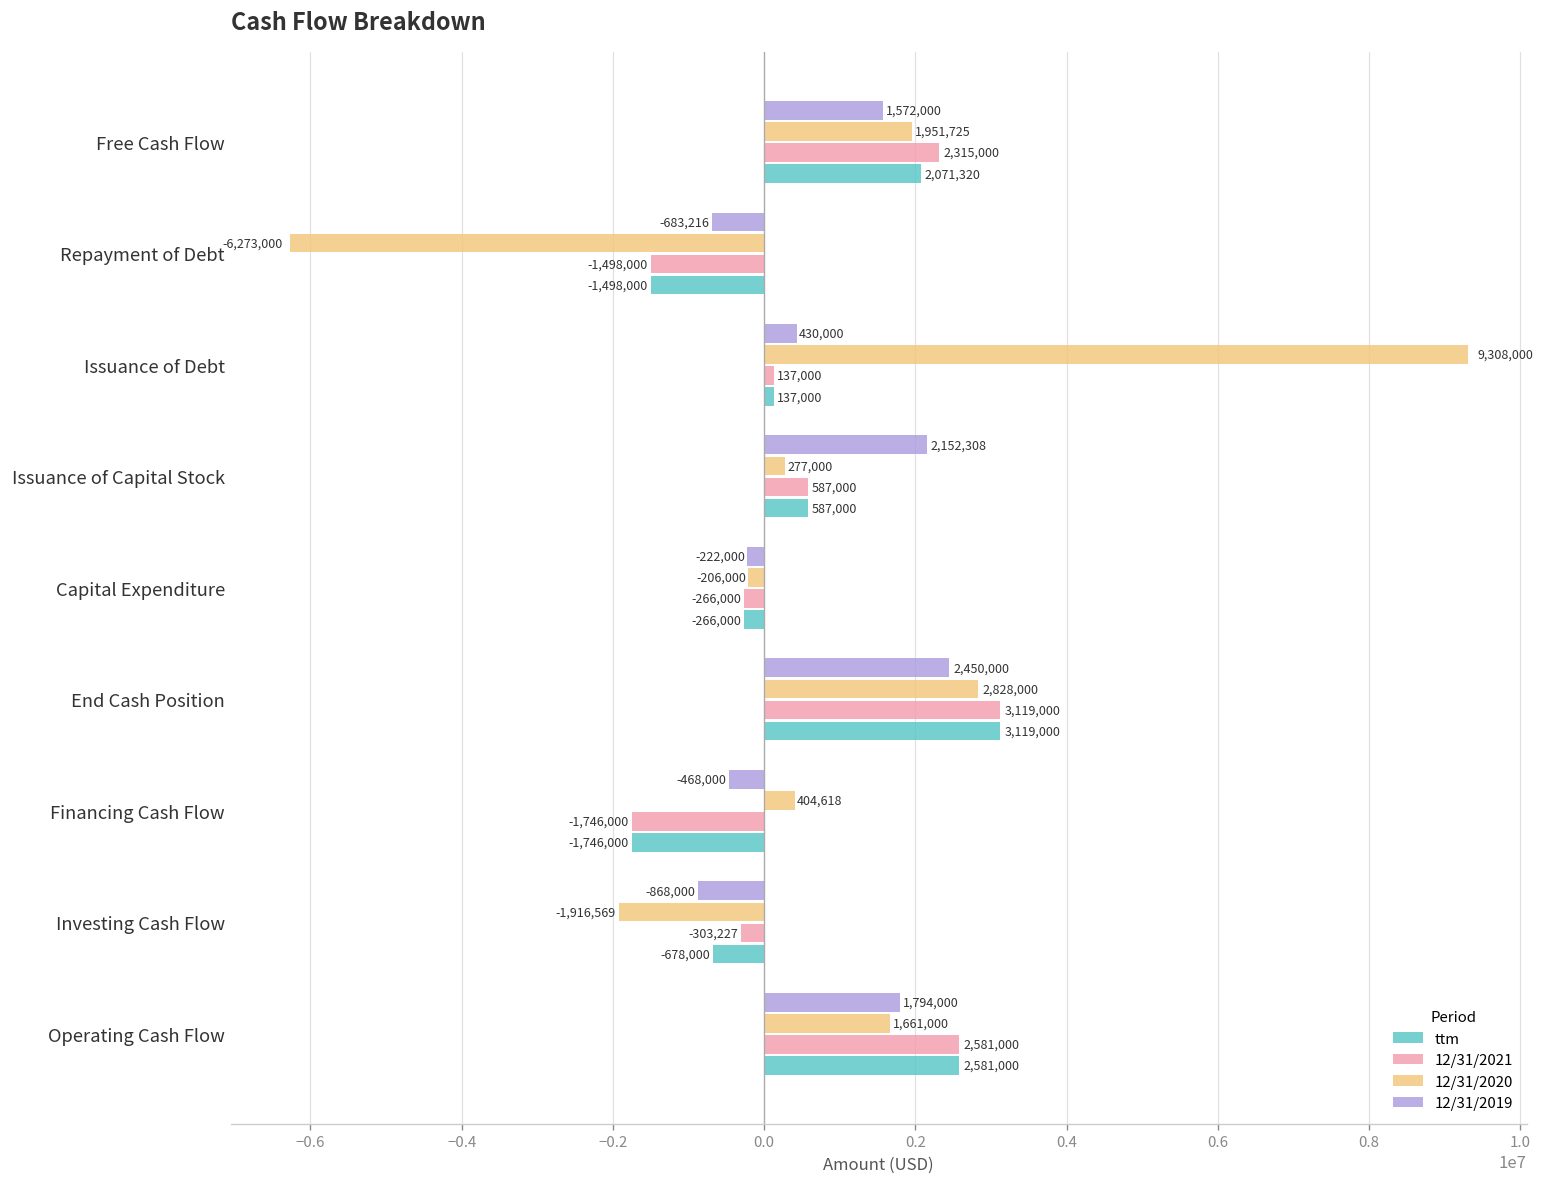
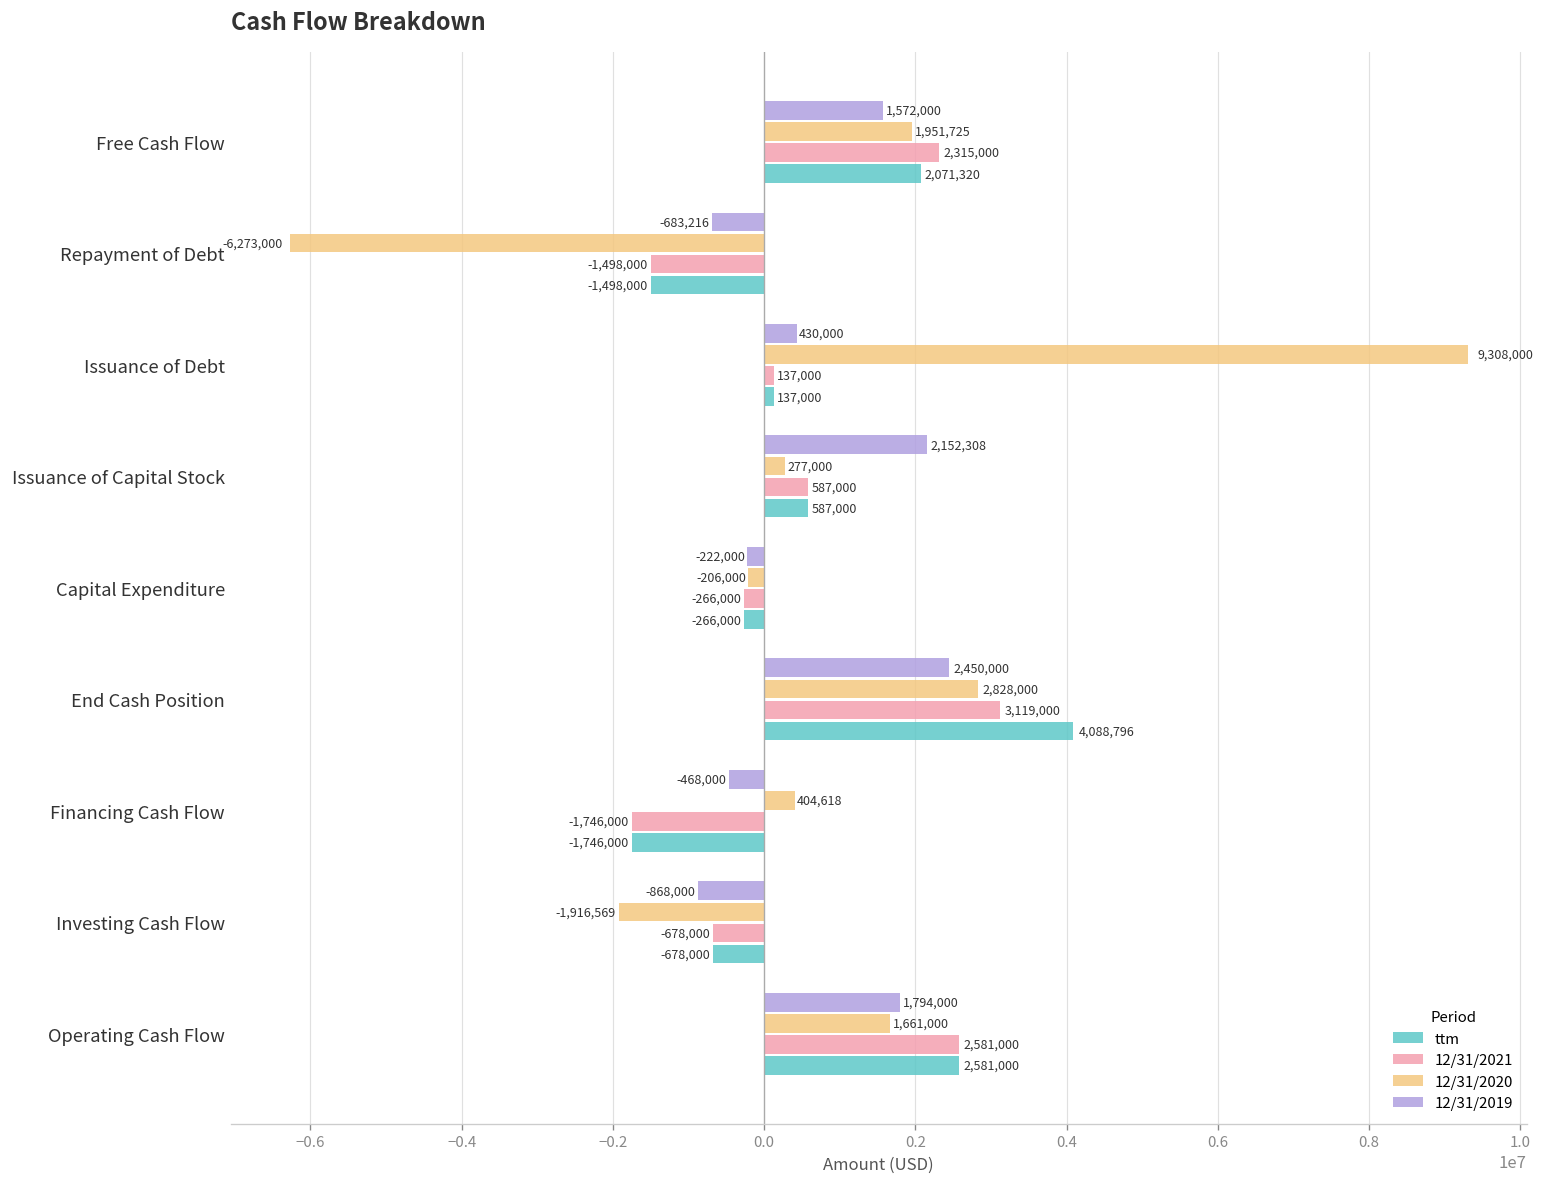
  {
    "ttm": {
      "Free Cash Flow": "2,071,320",
      "Repayment of Debt": "-1,498,000",
      "Issuance of Debt": "137,000",
      "Issuance of Capital Stock": "587,000",
      "Capital Expenditure": "-266,000",
-     "End Cash Position": "3,119,000",
+     "End Cash Position": "4,088,796",
      "Financing Cash Flow": "-1,746,000",
      "Investing Cash Flow": "-678,000",
      "Operating Cash Flow": "2,581,000"
    },
    "12/31/2021": {
      "Free Cash Flow": "2,315,000",
      "Repayment of Debt": "-1,498,000",
      "Issuance of Debt": "137,000",
      "Issuance of Capital Stock": "587,000",
      "Capital Expenditure": "-266,000",
      "End Cash Position": "3,119,000",
      "Financing Cash Flow": "-1,746,000",
-     "Investing Cash Flow": "-303,227",
+     "Investing Cash Flow": "-678,000",
      "Operating Cash Flow": "2,581,000"
    },
    "12/31/2020": {
      "Free Cash Flow": "1,951,725",
      "Repayment of Debt": "-6,273,000",
      "Issuance of Debt": "9,308,000",
      "Issuance of Capital Stock": "277,000",
      "Capital Expenditure": "-206,000",
      "End Cash Position": "2,828,000",
      "Financing Cash Flow": "404,618",
      "Investing Cash Flow": "-1,916,569",
      "Operating Cash Flow": "1,661,000"
    },
    "12/31/2019": {
      "Free Cash Flow": "1,572,000",
      "Repayment of Debt": "-683,216",
      "Issuance of Debt": "430,000",
      "Issuance of Capital Stock": "2,152,308",
      "Capital Expenditure": "-222,000",
      "End Cash Position": "2,450,000",
      "Financing Cash Flow": "-468,000",
      "Investing Cash Flow": "-868,000",
      "Operating Cash Flow": "1,794,000"
    }
  }
